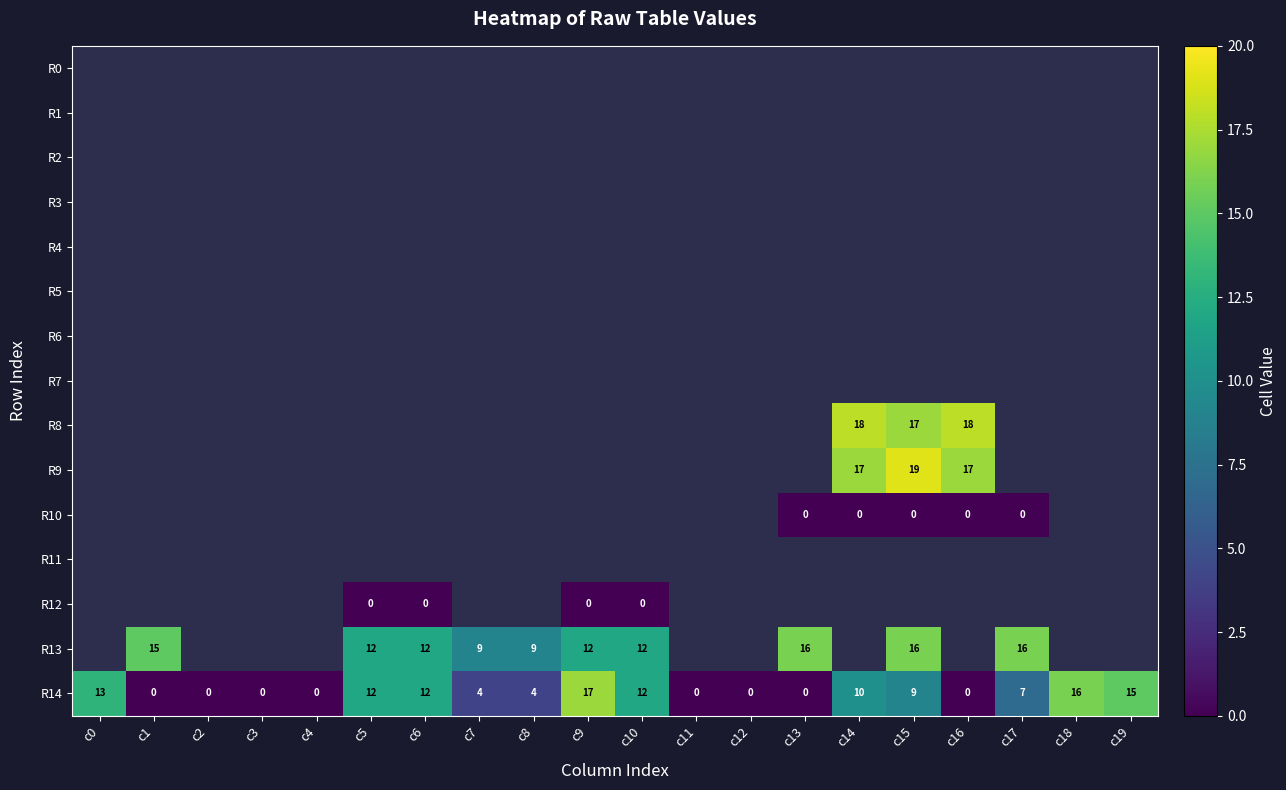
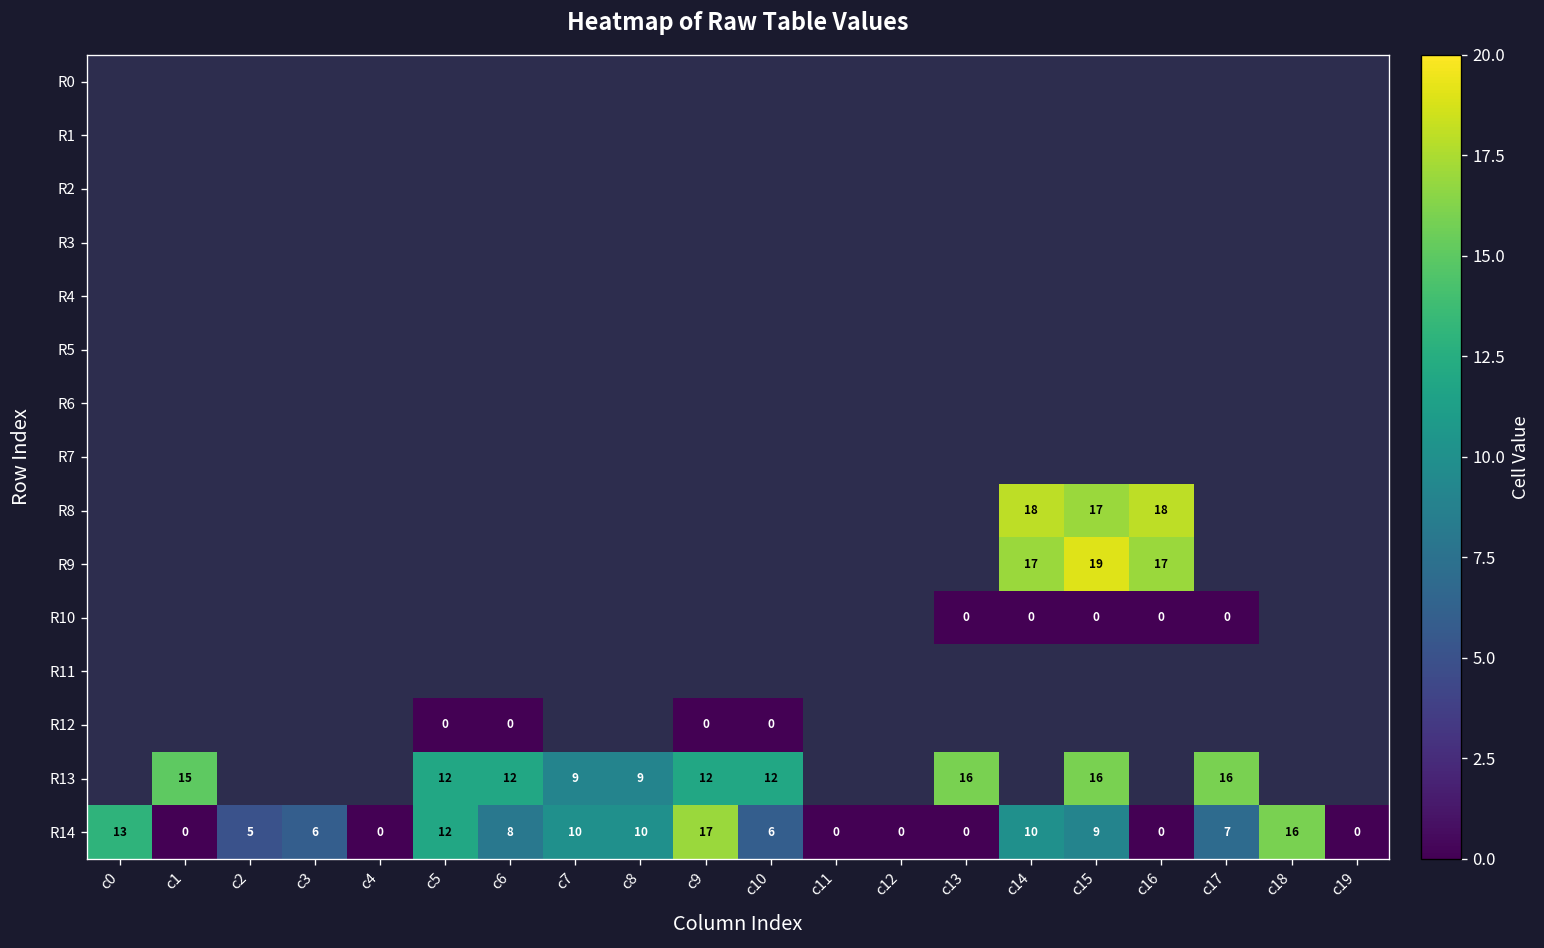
  {
    "R8": {
      "c14": 18,
      "c15": 17,
      "c16": 18
    },
    "R9": {
      "c14": 17,
      "c15": 19,
      "c16": 17
    },
    "R10": {
      "c13": 0,
      "c14": 0,
      "c15": 0,
      "c16": 0,
      "c17": 0
    },
    "R12": {
      "c5": 0,
      "c6": 0,
      "c9": 0,
      "c10": 0
    },
    "R13": {
      "c1": 15,
      "c5": 12,
      "c6": 12,
      "c7": 9,
      "c8": 9,
      "c9": 12,
      "c10": 12,
      "c13": 16,
      "c15": 16,
      "c17": 16
    },
    "R14": {
      "c0": 13,
      "c1": 0,
-     "c2": 0,
-     "c3": 0,
+     "c2": 5,
+     "c3": 6,
      "c4": 0,
      "c5": 12,
-     "c6": 12,
-     "c7": 4,
-     "c8": 4,
+     "c6": 8,
+     "c7": 10,
+     "c8": 10,
      "c9": 17,
-     "c10": 12,
+     "c10": 6,
      "c11": 0,
      "c12": 0,
      "c13": 0,
      "c14": 10,
      "c15": 9,
      "c16": 0,
      "c17": 7,
      "c18": 16,
-     "c19": 15
+     "c19": 0
    }
  }
